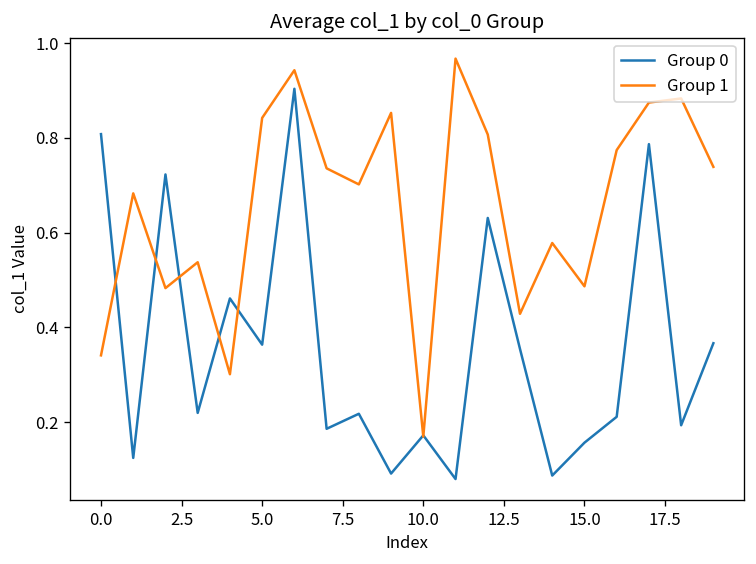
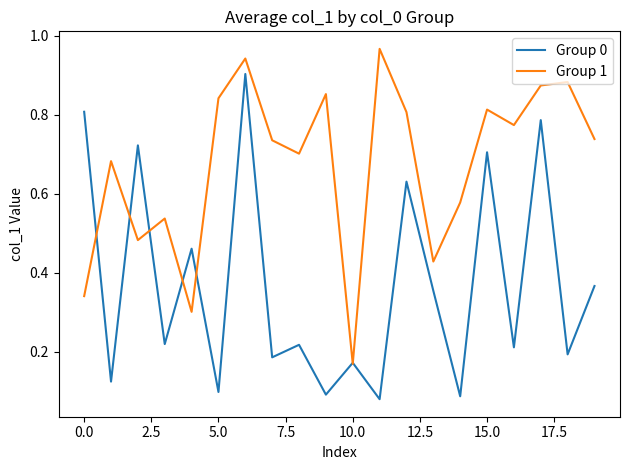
  {
    "Group 0": {
      "0.0": 0.81,
-     "5.0": 0.36,
-     "15.0": 0.16
+     "5.0": 0.10,
+     "15.0": 0.71
    },
    "Group 1": {
      "0.0": 0.34,
      "5.0": 0.84,
-     "15.0": 0.49
+     "15.0": 0.81
    }
  }
